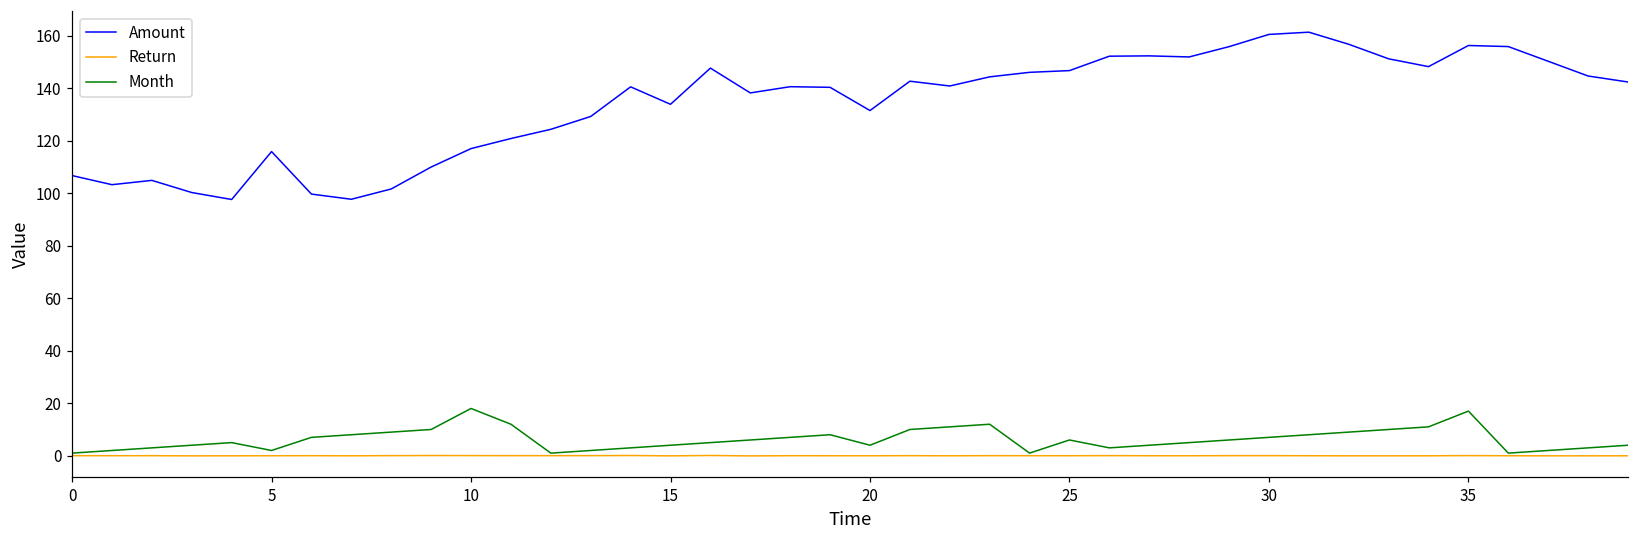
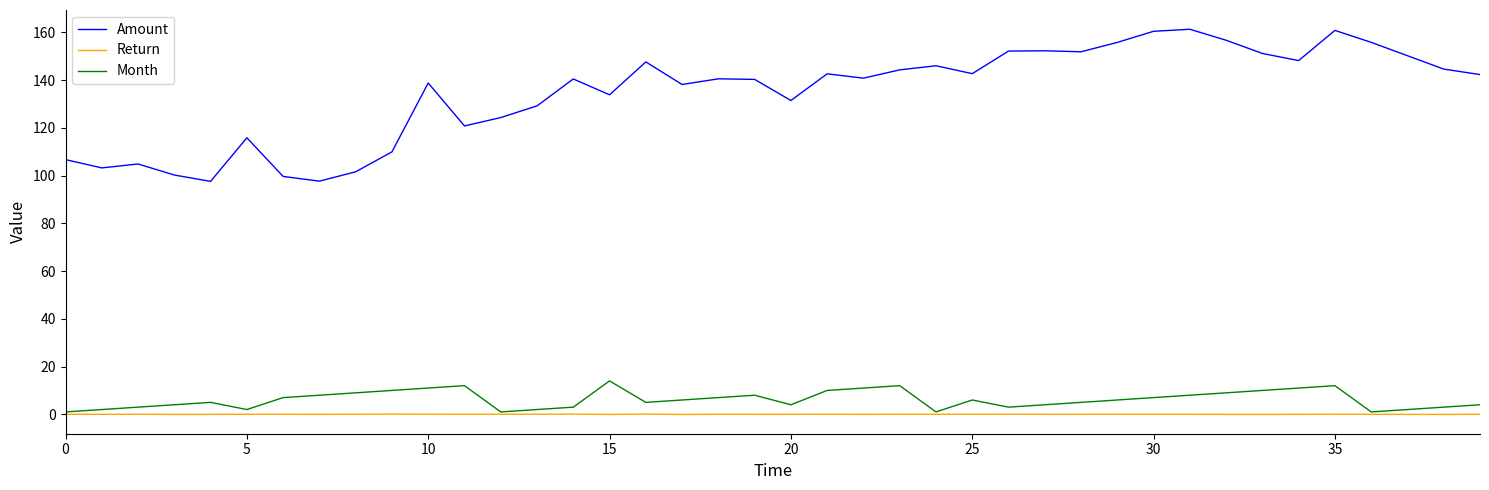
  {
    "Amount": {
      "0": 107,
      "5": 116,
-     "10": 117,
+     "10": 139,
      "15": 134,
      "20": 131,
-     "25": 147,
+     "25": 143,
      "30": 160,
-     "35": 156
+     "35": 161
    },
    "Return": {
      "5": 0,
      "10": 0,
      "15": 0,
      "20": 0,
      "25": 0,
      "30": 0,
      "35": 0
    },
    "Month": {
      "5": 2,
-     "10": 18,
-     "15": 4,
+     "10": 11,
+     "15": 14,
      "20": 4,
      "25": 6,
      "30": 7,
-     "35": 17
+     "35": 12
    }
  }
